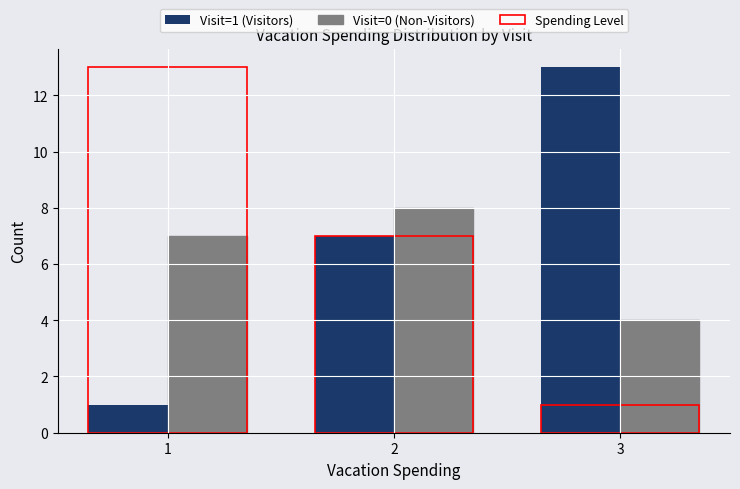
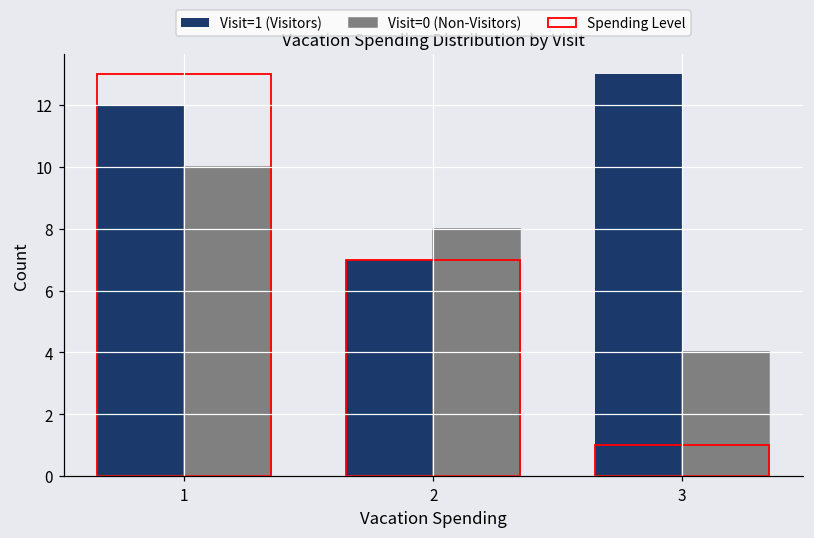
  {
    "Visit=1 (Visitors)": {
-     "1": 1,
+     "1": 12,
      "2": 7,
      "3": 13
    },
    "Visit=0 (Non-Visitors)": {
-     "1": 7,
+     "1": 10,
      "2": 8,
      "3": 4
    }
  }
